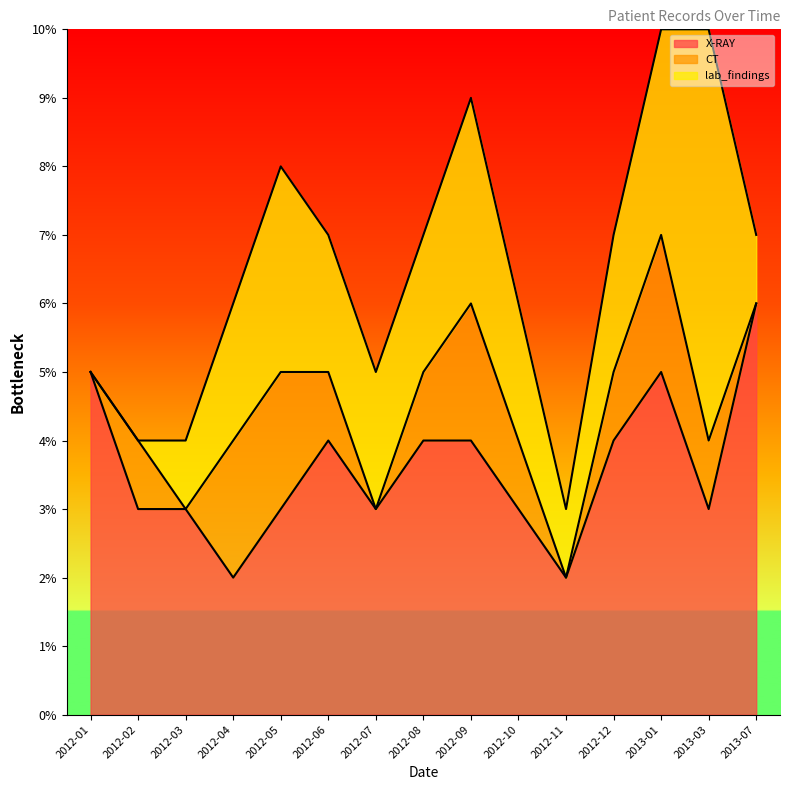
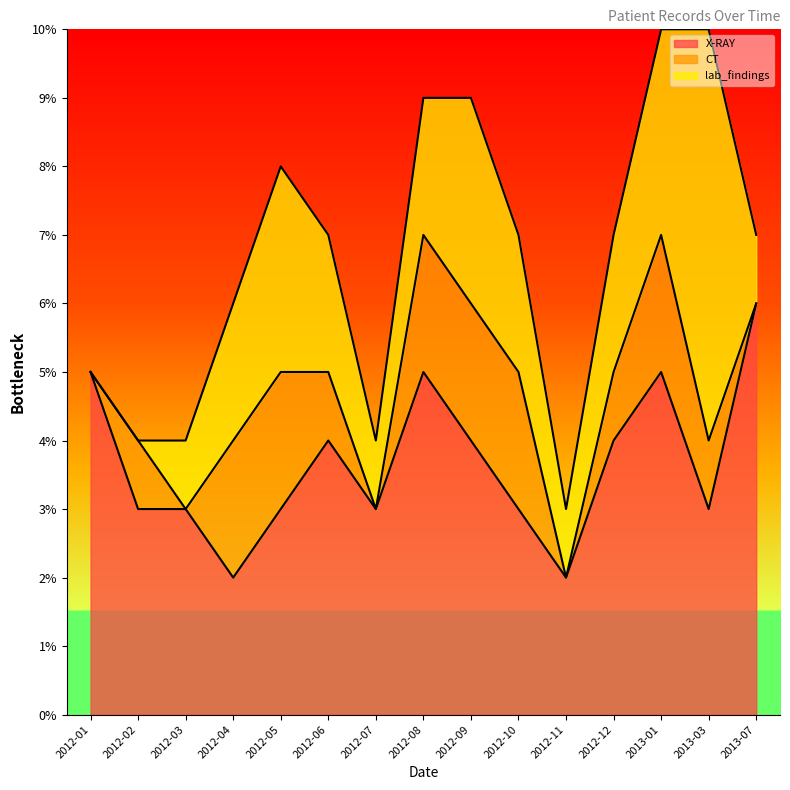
  {
    "X-RAY": {
      "2012-02": "3%",
      "2012-04": "2%",
      "2012-05": "3%",
      "2012-06": "4%",
-     "2012-08": "4%",
+     "2012-08": "5%",
      "2012-09": "4%",
      "2012-10": "3%",
      "2012-12": "4%",
      "2013-01": "5%",
      "2013-03": "3%"
    },
    "CT": {
      "2012-04": "2%",
      "2012-05": "2%",
      "2012-06": "1%",
-     "2012-08": "1%",
+     "2012-08": "2%",
      "2012-09": "2%",
-     "2012-10": "1%",
+     "2012-10": "2%",
      "2012-12": "1%",
      "2013-01": "2%",
      "2013-03": "1%"
    },
    "lab_findings": {
      "2012-03": "1%",
      "2012-04": "2%",
      "2012-05": "3%",
      "2012-06": "2%",
-     "2012-07": "2%",
+     "2012-07": "1%",
      "2012-08": "2%",
      "2012-09": "3%",
      "2012-10": "2%",
      "2012-11": "1%",
      "2012-12": "2%",
      "2013-01": "3%",
      "2013-03": "6%",
      "2013-07": "1%"
    }
  }
